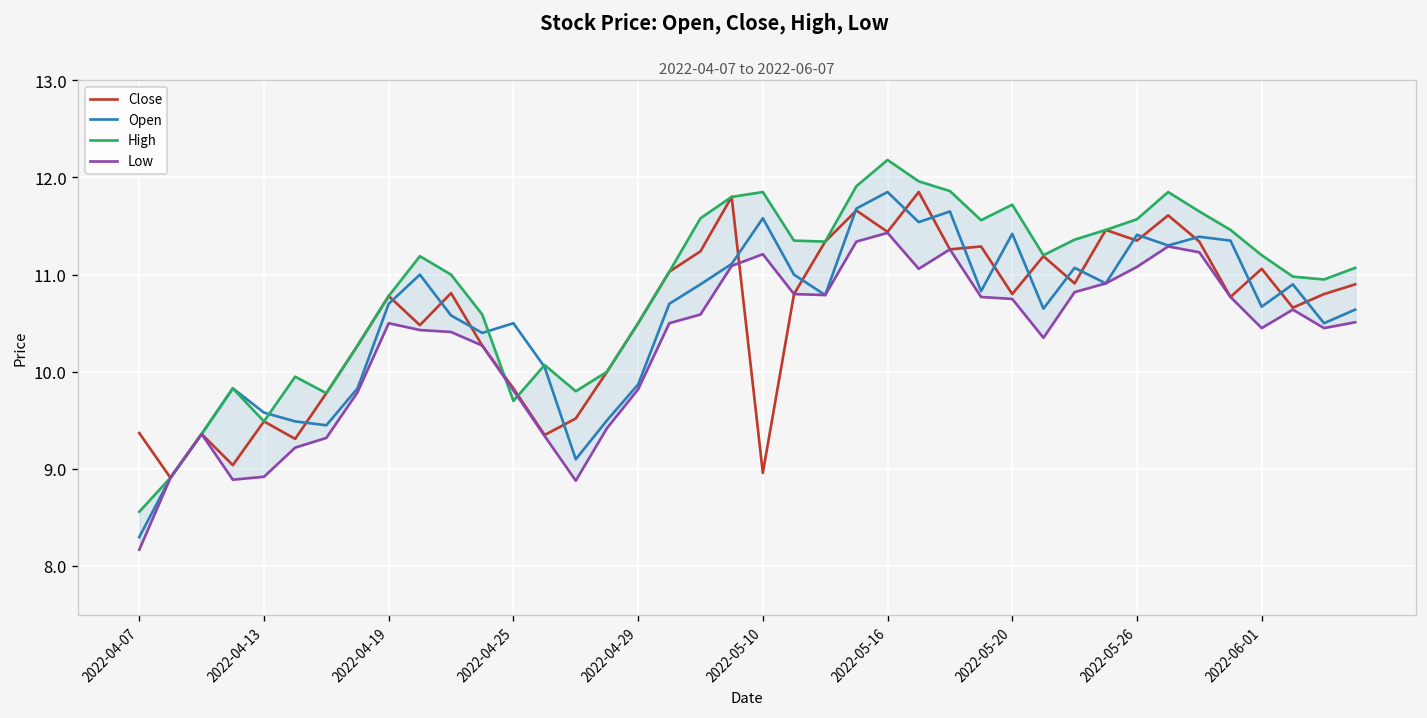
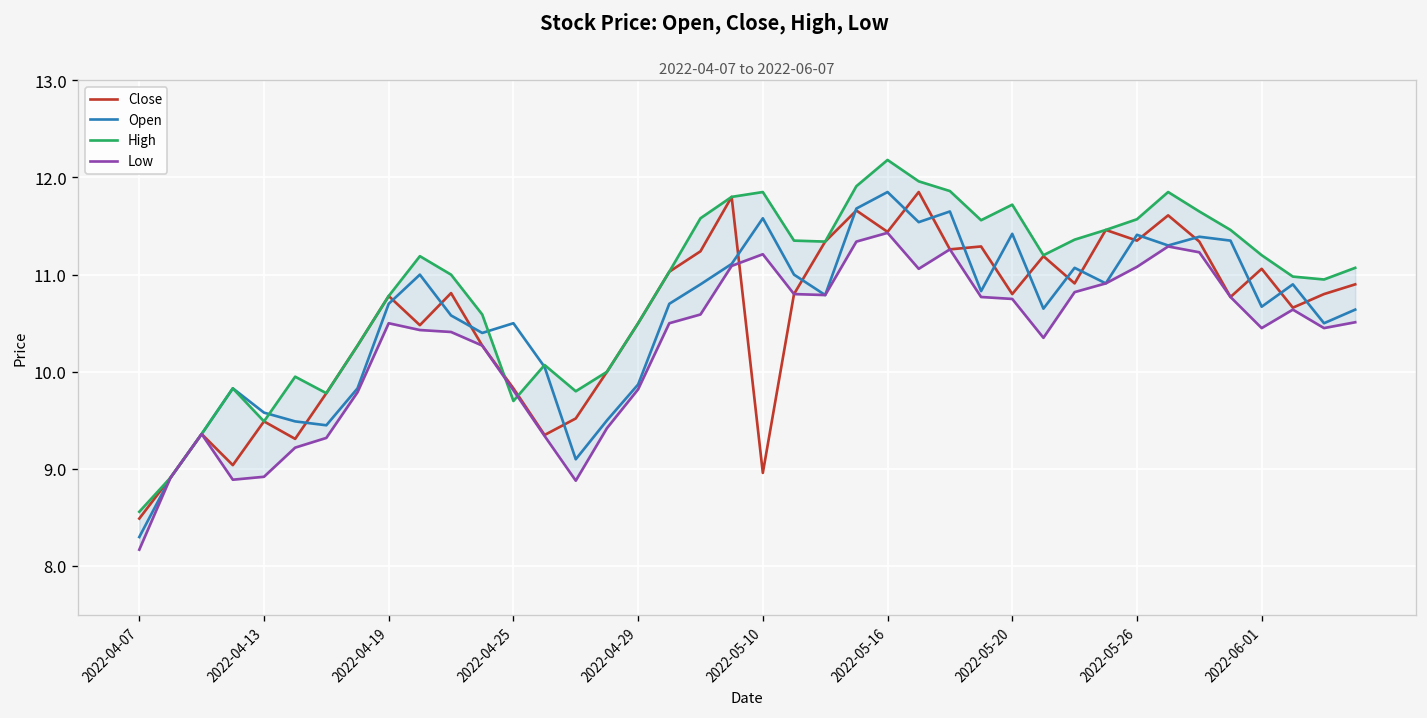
  {
    "Close": {
-     "2022-04-07": 9.4,
+     "2022-04-07": 8.5,
      "2022-05-10": 9.0,
      "2022-05-20": 10.8,
      "2022-05-26": 11.4,
      "2022-06-01": 11.1
    },
    "High": {
      "2022-04-25": 9.7
    },
    "Low": {
      "2022-04-07": 8.2,
      "2022-04-13": 8.9,
      "2022-04-19": 10.5,
      "2022-04-29": 9.8,
      "2022-05-10": 11.2,
      "2022-05-20": 10.8,
      "2022-05-26": 11.1,
      "2022-06-01": 10.5
    }
  }
